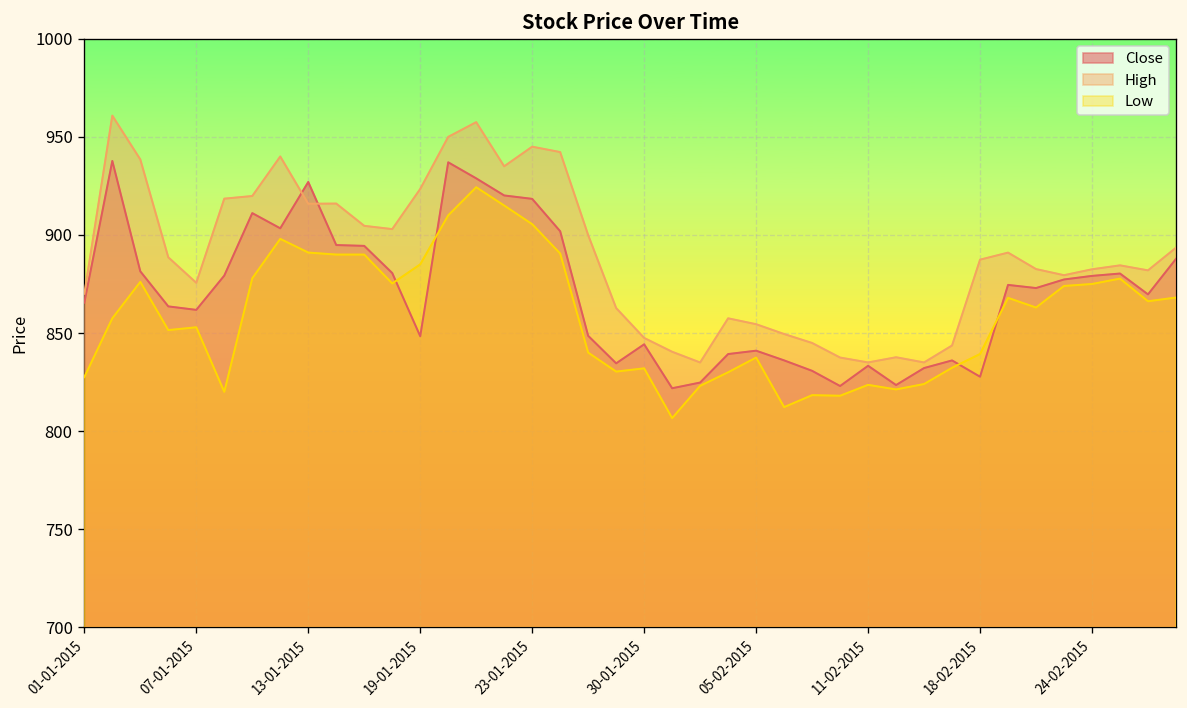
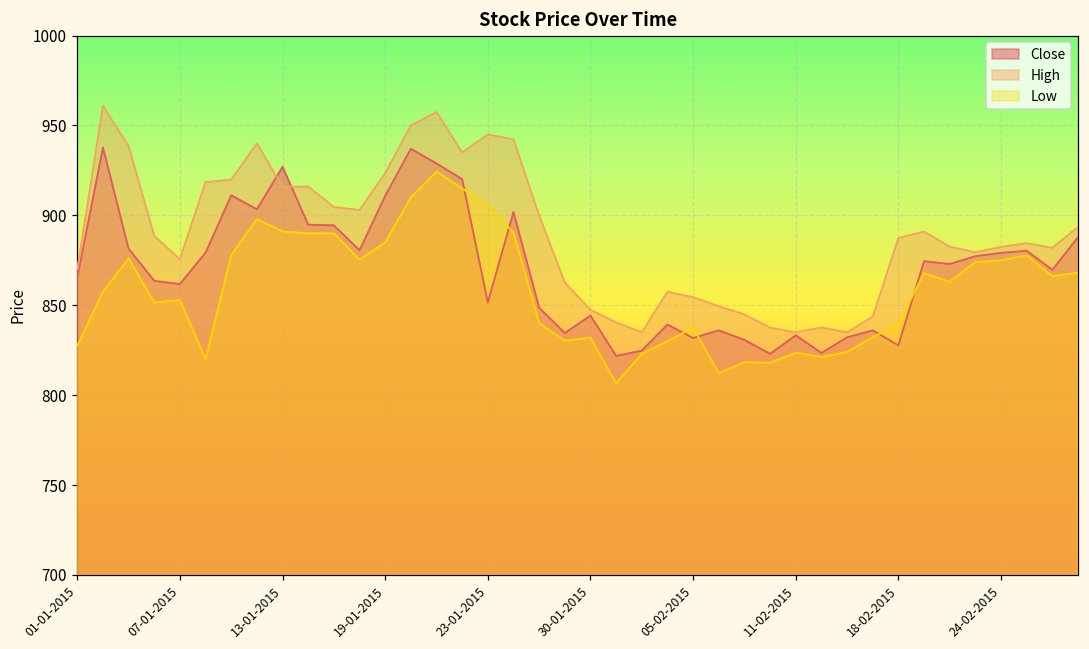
  {
    "Close": {
      "01-01-2015": 865,
      "07-01-2015": 862,
      "13-01-2015": 927,
-     "19-01-2015": 848,
-     "23-01-2015": 918,
+     "19-01-2015": 911,
+     "23-01-2015": 852,
      "30-01-2015": 844,
-     "05-02-2015": 841,
+     "05-02-2015": 832,
      "11-02-2015": 833,
      "18-02-2015": 828,
      "24-02-2015": 879
    }
  }
